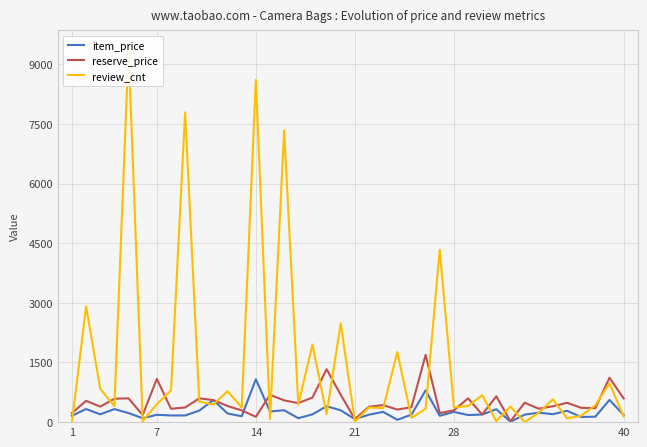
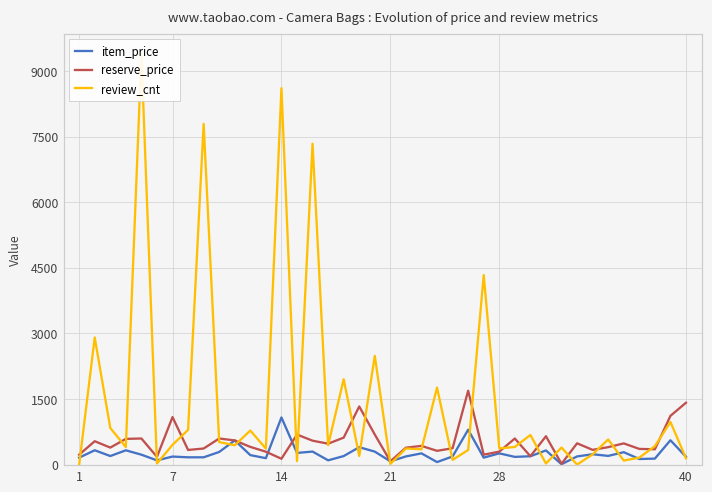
  {
    "item_price": {
      "1": 200,
      "7": 200,
      "14": 1100
    },
    "reserve_price": {
      "1": 200,
      "7": 1100,
      "14": 100,
-     "40": 600
+     "40": 1400
    },
    "review_cnt": {
      "1": 0,
      "7": 500,
      "14": 8600,
      "28": 400
    }
  }
